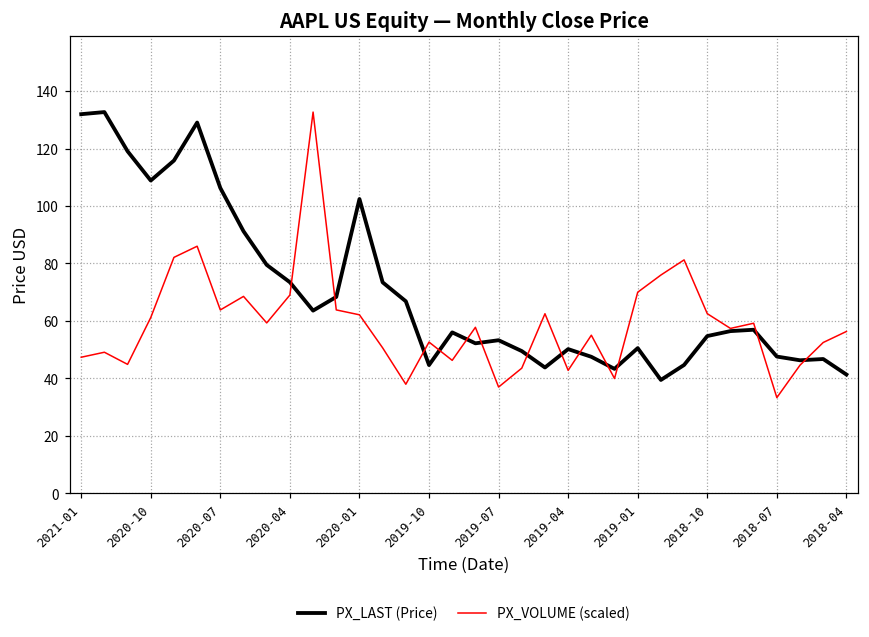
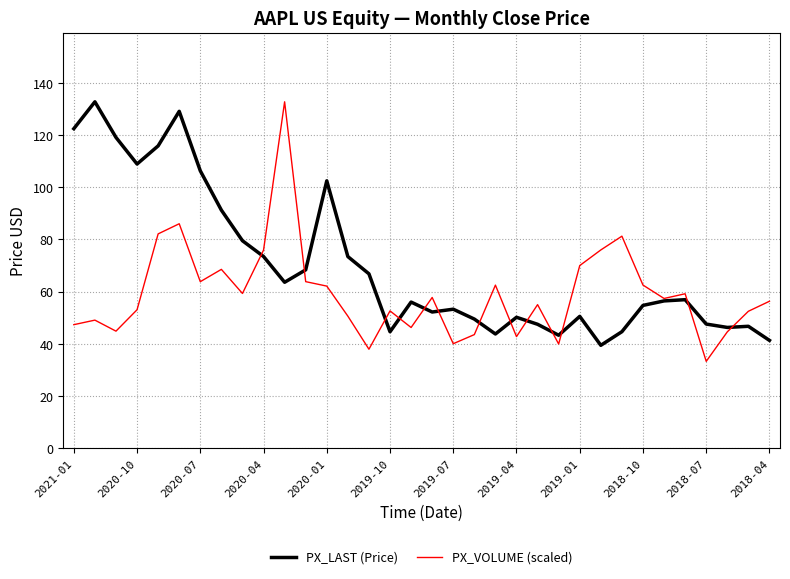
  {
    "PX_LAST (Price)": {
-     "2021-01": 132,
+     "2021-01": 122,
      "2020-10": 109,
      "2020-07": 106,
      "2020-04": 73,
      "2020-01": 102,
      "2019-10": 45,
      "2019-07": 53,
      "2019-04": 50,
      "2019-01": 51,
      "2018-10": 55,
      "2018-07": 48,
      "2018-04": 41
    },
    "PX_VOLUME (scaled)": {
      "2021-01": 47,
-     "2020-10": 61,
+     "2020-10": 53,
      "2020-07": 64,
-     "2020-04": 69,
+     "2020-04": 76,
      "2020-01": 62,
      "2019-10": 53,
-     "2019-07": 37,
+     "2019-07": 40,
      "2019-04": 43,
      "2019-01": 70,
      "2018-10": 63,
      "2018-07": 33,
      "2018-04": 56
    }
  }
